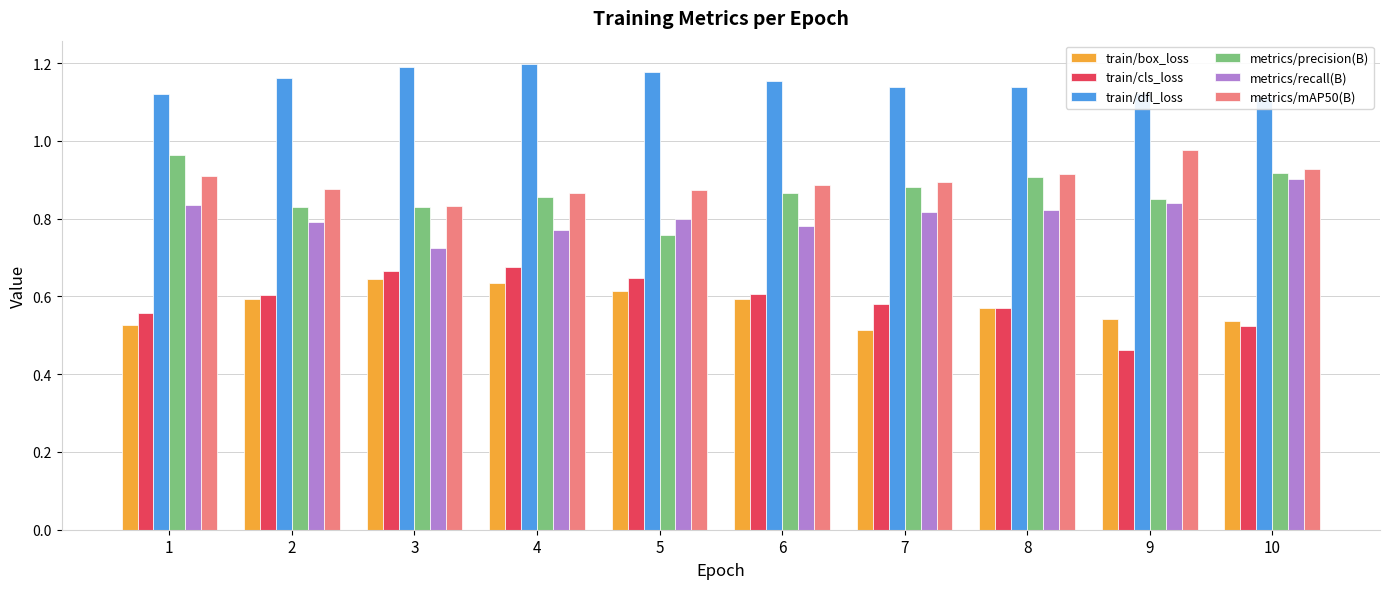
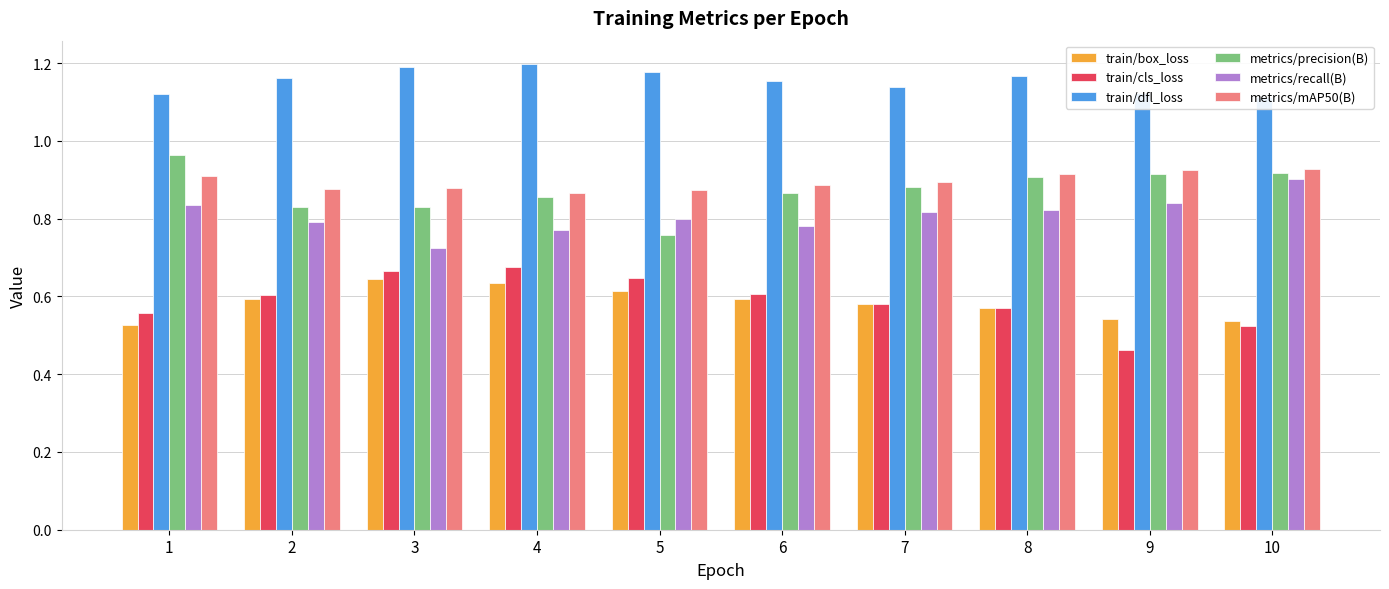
  {
    "train/box_loss": {
      "1": 0.53,
      "2": 0.59,
      "3": 0.64,
      "4": 0.63,
      "5": 0.61,
      "6": 0.59,
-     "7": 0.51,
+     "7": 0.58,
      "8": 0.57,
      "9": 0.54,
      "10": 0.54
    },
    "train/cls_loss": {
      "1": 0.56,
      "2": 0.60,
      "3": 0.66,
      "4": 0.67,
      "5": 0.65,
      "6": 0.61,
      "7": 0.58,
      "8": 0.57,
      "9": 0.46,
      "10": 0.52
    },
    "train/dfl_loss": {
      "1": 1.12,
      "2": 1.16,
      "3": 1.19,
      "4": 1.20,
      "5": 1.18,
      "6": 1.15,
      "7": 1.14,
-     "8": 1.14
+     "8": 1.17
    },
    "metrics/precision(B)": {
      "1": 0.96,
      "2": 0.83,
      "3": 0.83,
      "4": 0.86,
      "5": 0.76,
      "6": 0.87,
      "7": 0.88,
      "8": 0.91,
-     "9": 0.85,
+     "9": 0.91,
      "10": 0.92
    },
    "metrics/recall(B)": {
      "1": 0.83,
      "2": 0.79,
      "3": 0.73,
      "4": 0.77,
      "5": 0.80,
      "6": 0.78,
      "7": 0.82,
      "8": 0.82,
      "9": 0.84,
      "10": 0.90
    },
    "metrics/mAP50(B)": {
      "1": 0.91,
      "2": 0.88,
-     "3": 0.83,
+     "3": 0.88,
      "4": 0.86,
      "5": 0.87,
      "6": 0.89,
      "7": 0.89,
      "8": 0.91,
-     "9": 0.98,
+     "9": 0.92,
      "10": 0.93
    }
  }
